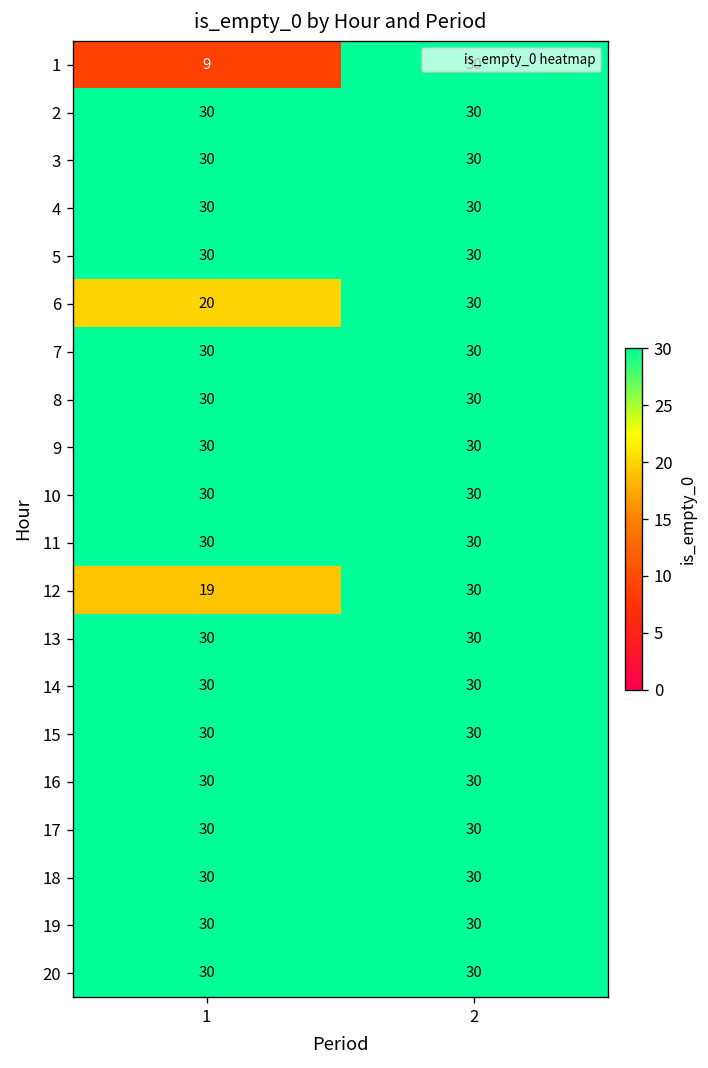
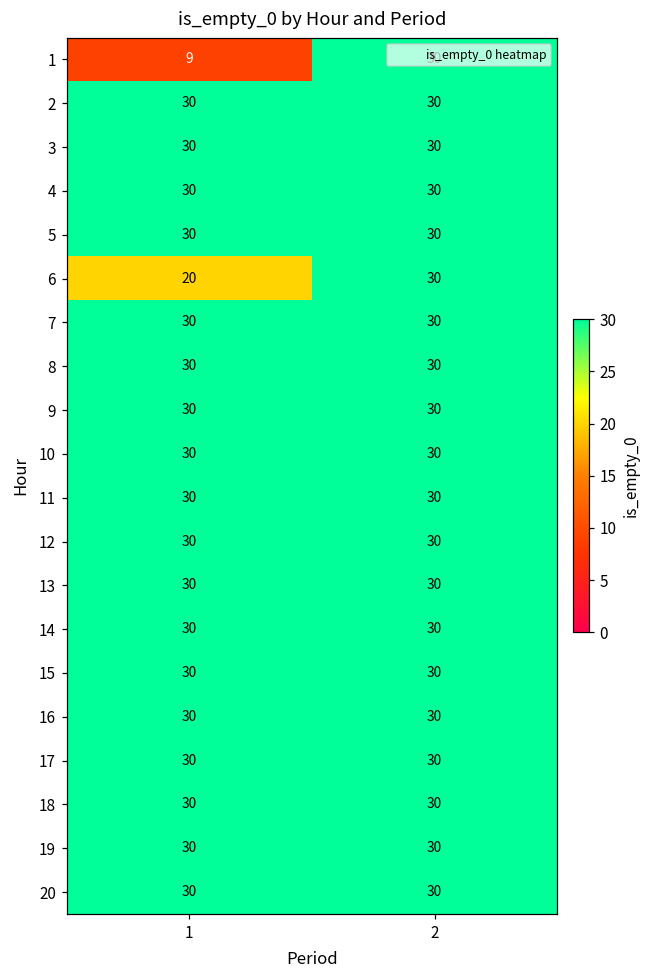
  {
    "1": {
      "1": 9
    },
    "2": {
      "1": 30,
      "2": 30
    },
    "3": {
      "1": 30,
      "2": 30
    },
    "4": {
      "1": 30,
      "2": 30
    },
    "5": {
      "1": 30,
      "2": 30
    },
    "6": {
      "1": 20,
      "2": 30
    },
    "7": {
      "1": 30,
      "2": 30
    },
    "8": {
      "1": 30,
      "2": 30
    },
    "9": {
      "1": 30,
      "2": 30
    },
    "10": {
      "1": 30,
      "2": 30
    },
    "11": {
      "1": 30,
      "2": 30
    },
    "12": {
-     "1": 19,
+     "1": 30,
      "2": 30
    },
    "13": {
      "1": 30,
      "2": 30
    },
    "14": {
      "1": 30,
      "2": 30
    },
    "15": {
      "1": 30,
      "2": 30
    },
    "16": {
      "1": 30,
      "2": 30
    },
    "17": {
      "1": 30,
      "2": 30
    },
    "18": {
      "1": 30,
      "2": 30
    },
    "19": {
      "1": 30,
      "2": 30
    },
    "20": {
      "1": 30,
      "2": 30
    }
  }
